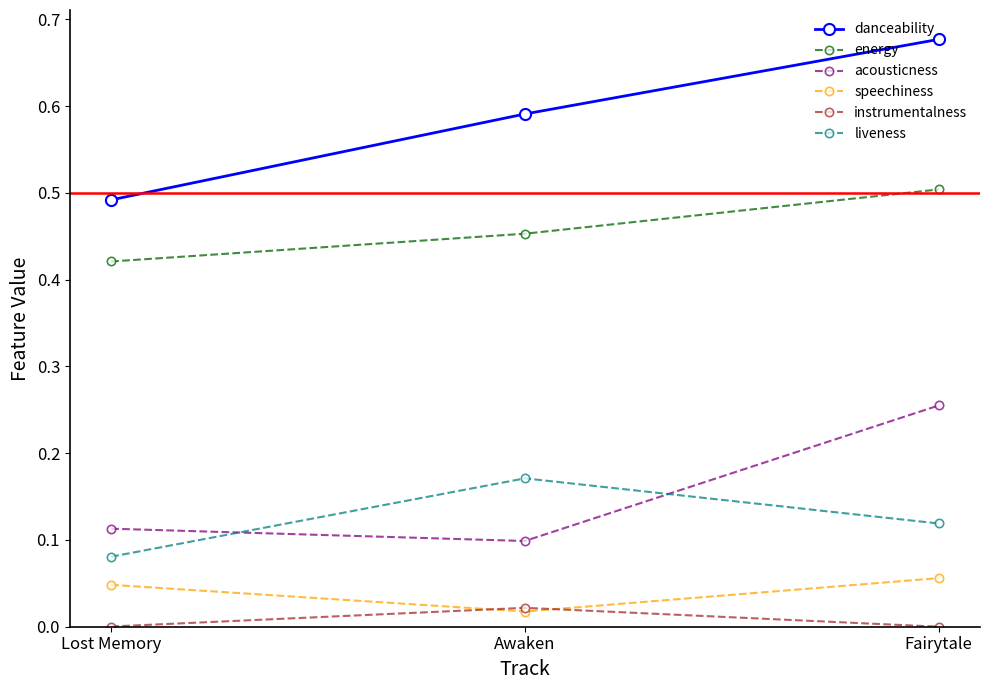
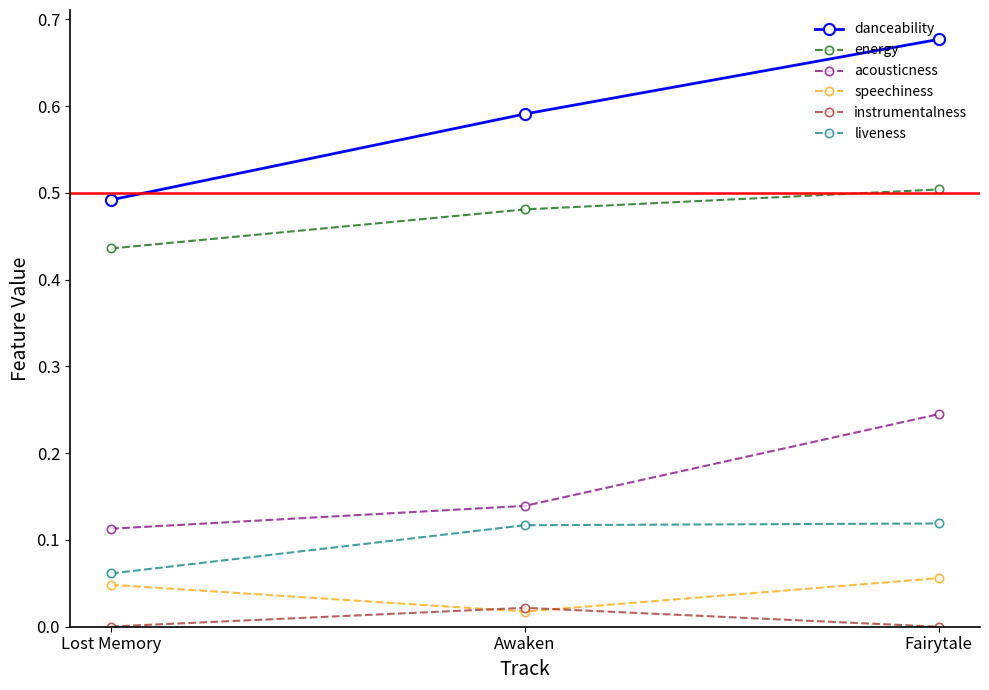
  {
    "danceability": {
      "Lost Memory": 0.49,
      "Awaken": 0.59,
      "Fairytale": 0.68
    },
    "energy": {
-     "Lost Memory": 0.42,
-     "Awaken": 0.45,
+     "Lost Memory": 0.44,
+     "Awaken": 0.48,
      "Fairytale": 0.50
    },
    "acousticness": {
      "Lost Memory": 0.11,
-     "Awaken": 0.10,
-     "Fairytale": 0.26
+     "Awaken": 0.14,
+     "Fairytale": 0.25
    },
    "speechiness": {
      "Lost Memory": 0.05,
      "Awaken": 0.02,
      "Fairytale": 0.06
    },
    "instrumentalness": {
      "Lost Memory": 0.00,
      "Awaken": 0.02,
      "Fairytale": 0.00
    },
    "liveness": {
-     "Lost Memory": 0.08,
-     "Awaken": 0.17,
+     "Lost Memory": 0.06,
+     "Awaken": 0.12,
      "Fairytale": 0.12
    }
  }
